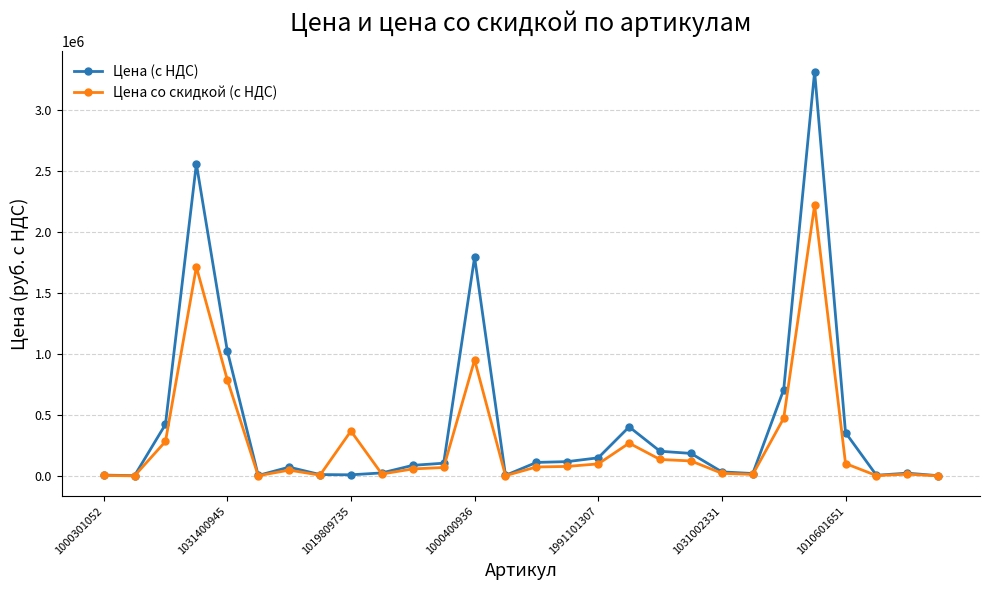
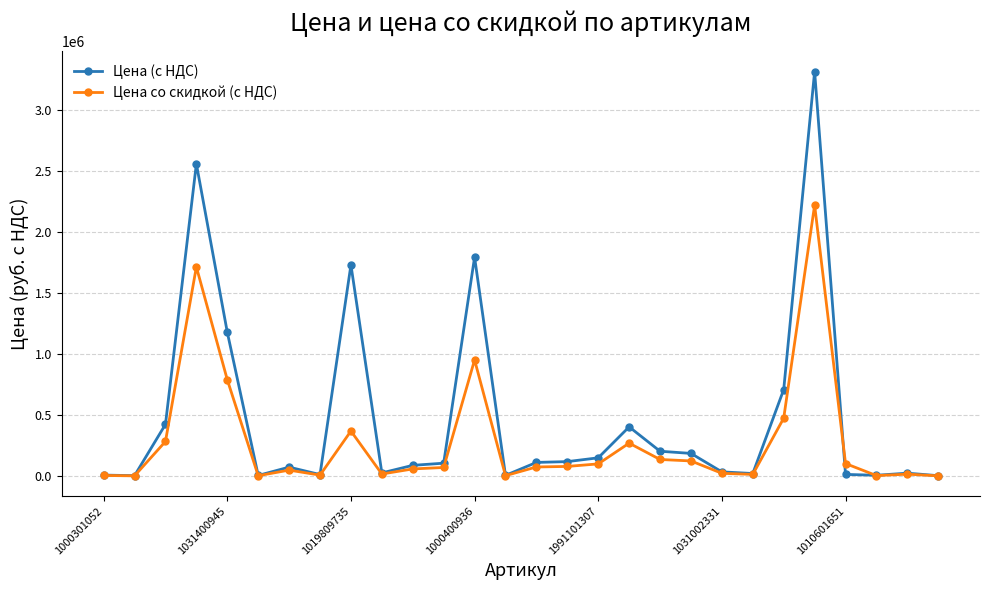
  {
    "Цена (с НДС)": {
-     "1031400945": 1030000,
-     "1019809735": 10000,
+     "1031400945": 1180000,
+     "1019809735": 1730000,
      "1000400936": 1790000,
      "1991101307": 150000,
-     "1010601651": 360000
+     "1010601651": 10000
    },
    "Цена со скидкой (с НДС)": {
      "1031400945": 790000,
      "1019809735": 370000,
      "1000400936": 950000,
      "1991101307": 100000,
      "1010601651": 100000
    }
  }
